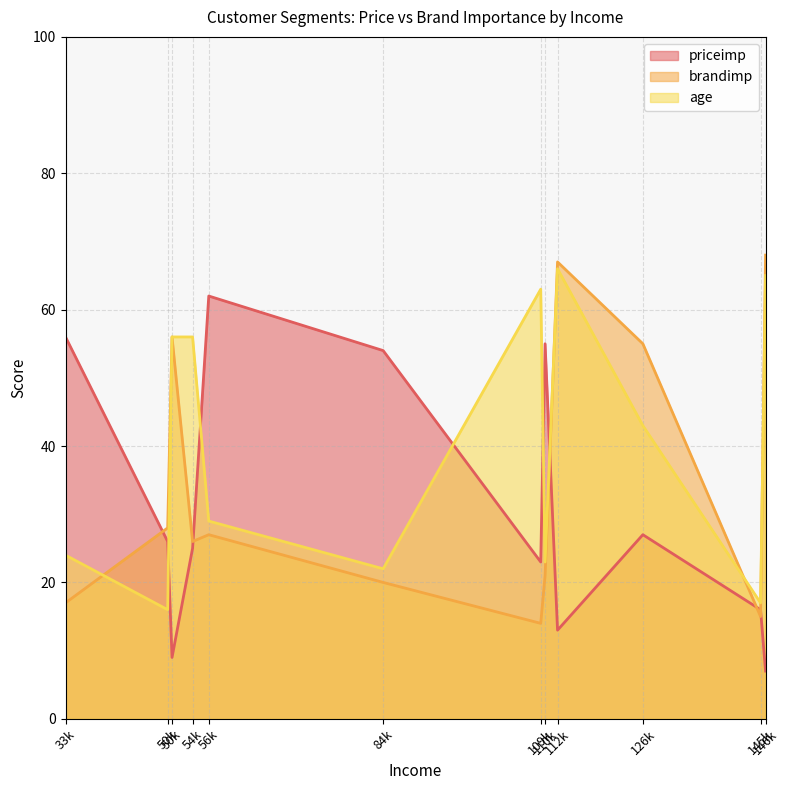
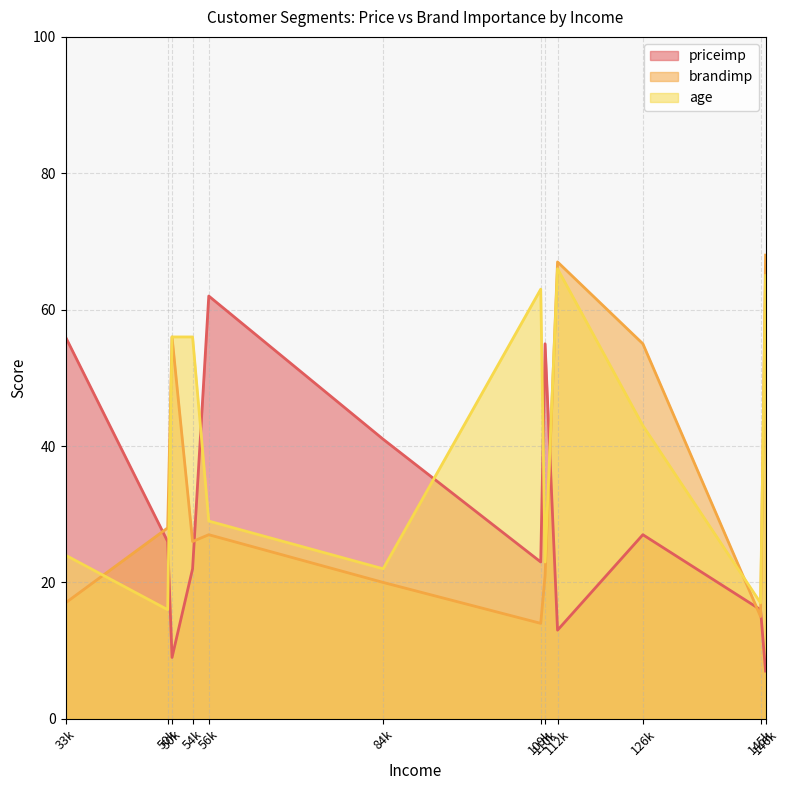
  {
    "priceimp": {
      "33k": 56,
-     "54k": 25,
+     "54k": 22,
      "56k": 62,
-     "84k": 54,
+     "84k": 41,
      "109k": 23,
      "110k": 55,
      "112k": 13,
      "126k": 27,
      "145k": 16,
      "146k": 7
    }
  }
